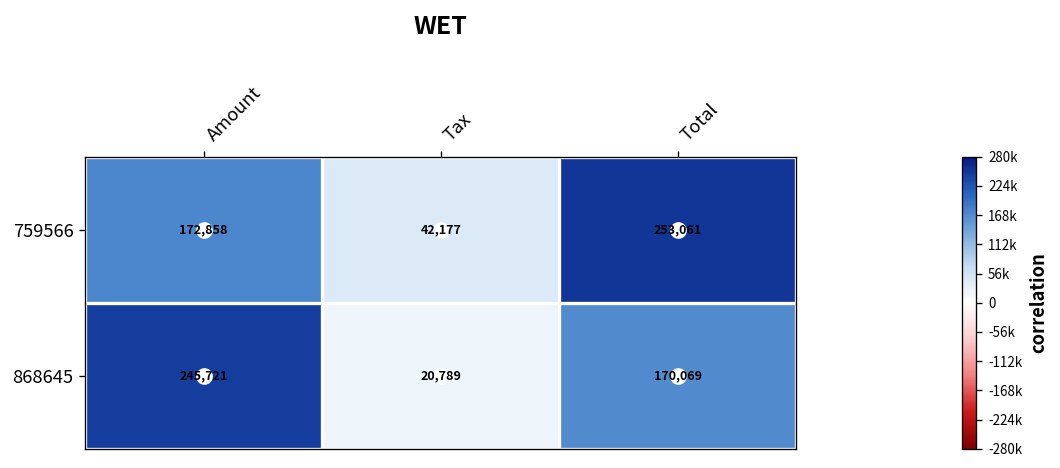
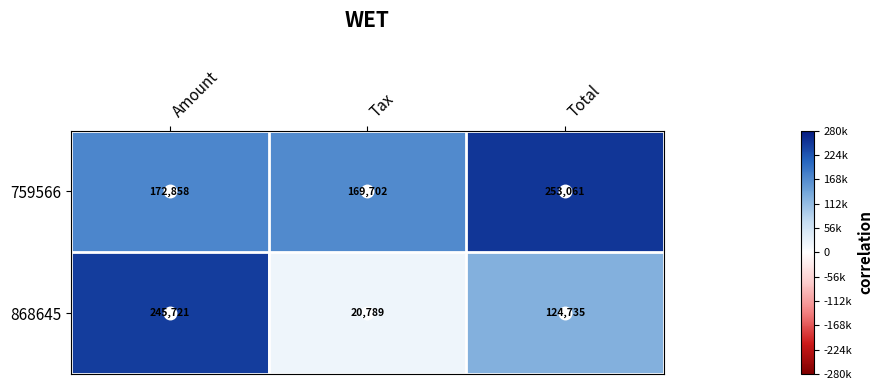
  {
    "759566": {
-     "Tax": "42,177"
+     "Tax": "169,702"
    },
    "868645": {
-     "Total": "170,069"
+     "Total": "124,735"
    }
  }
